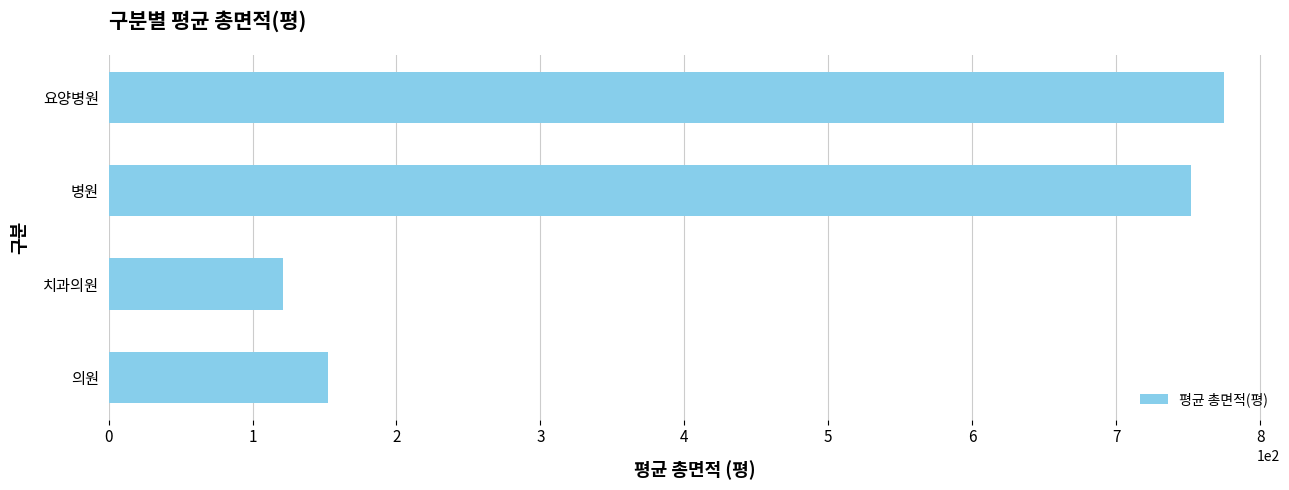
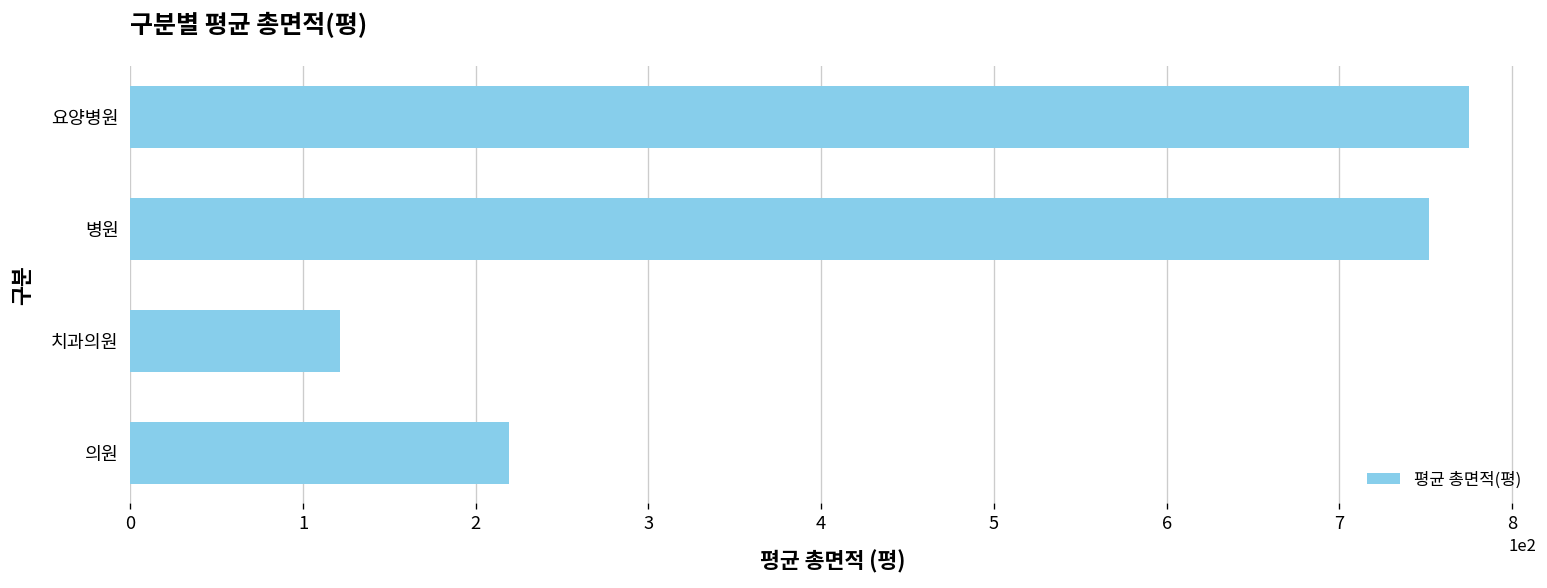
  {
    "요양병원": 775,
    "병원": 752,
    "치과의원": 121,
-   "의원": 152
+   "의원": 219
  }
